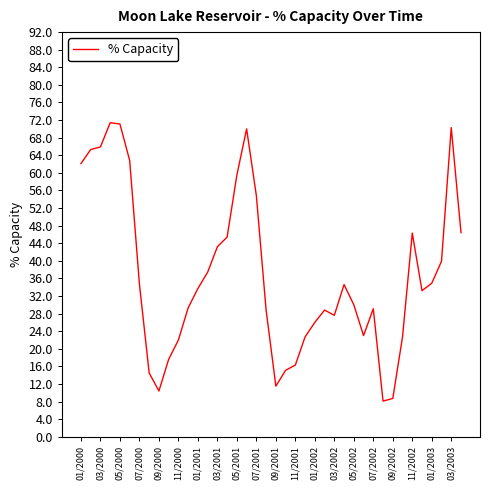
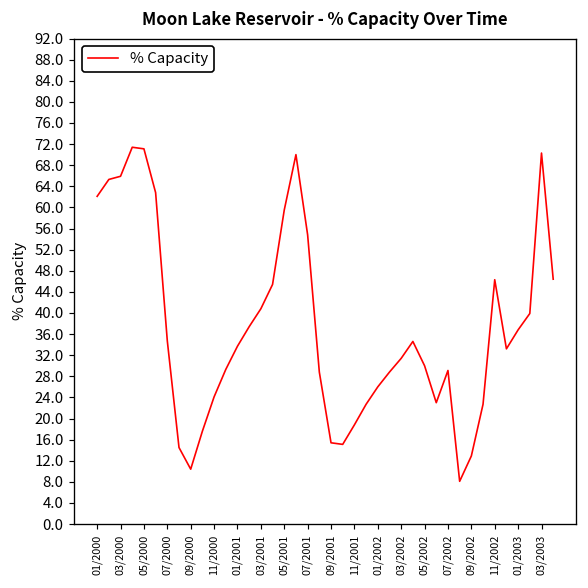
  {
    "01/2000": 62,
    "03/2000": 66,
    "05/2000": 71,
    "07/2000": 35,
    "09/2000": 10,
-   "11/2000": 22,
+   "11/2000": 24,
    "01/2001": 34,
-   "03/2001": 43,
+   "03/2001": 41,
    "05/2001": 60,
    "07/2001": 55,
-   "09/2001": 12,
-   "11/2001": 16,
+   "09/2001": 15,
+   "11/2001": 19,
    "01/2002": 26,
-   "03/2002": 28,
+   "03/2002": 31,
    "05/2002": 30,
    "07/2002": 29,
-   "09/2002": 9,
+   "09/2002": 13,
    "11/2002": 46,
-   "01/2003": 35,
+   "01/2003": 37,
    "03/2003": 70
  }
